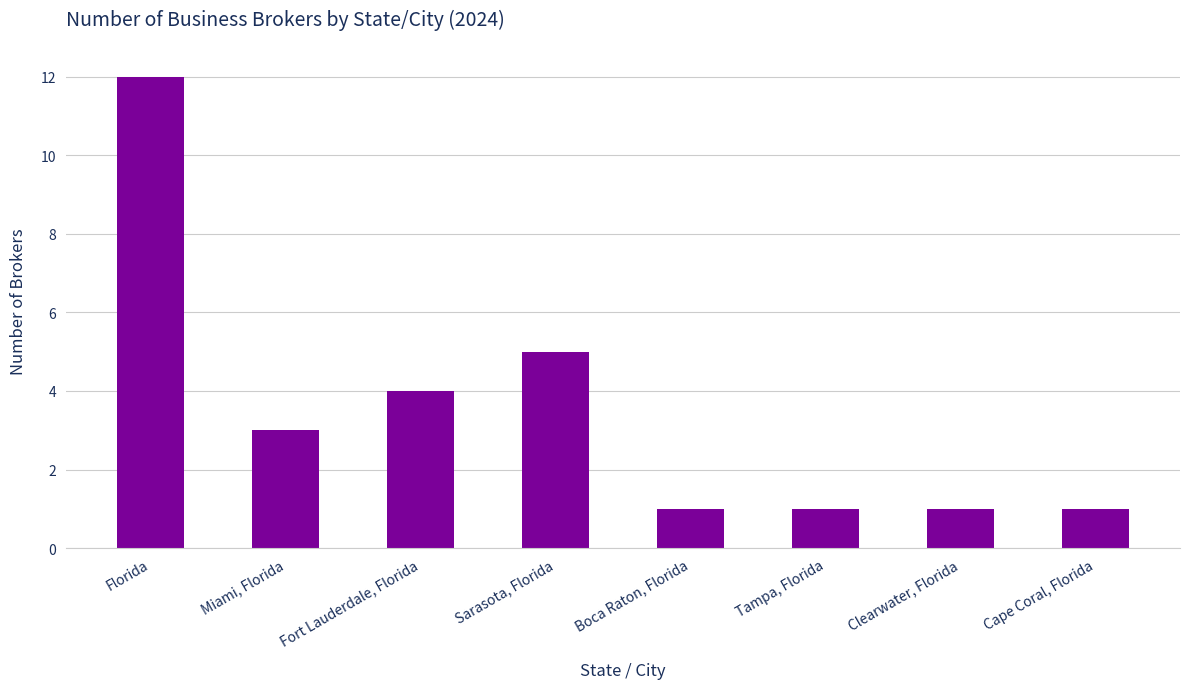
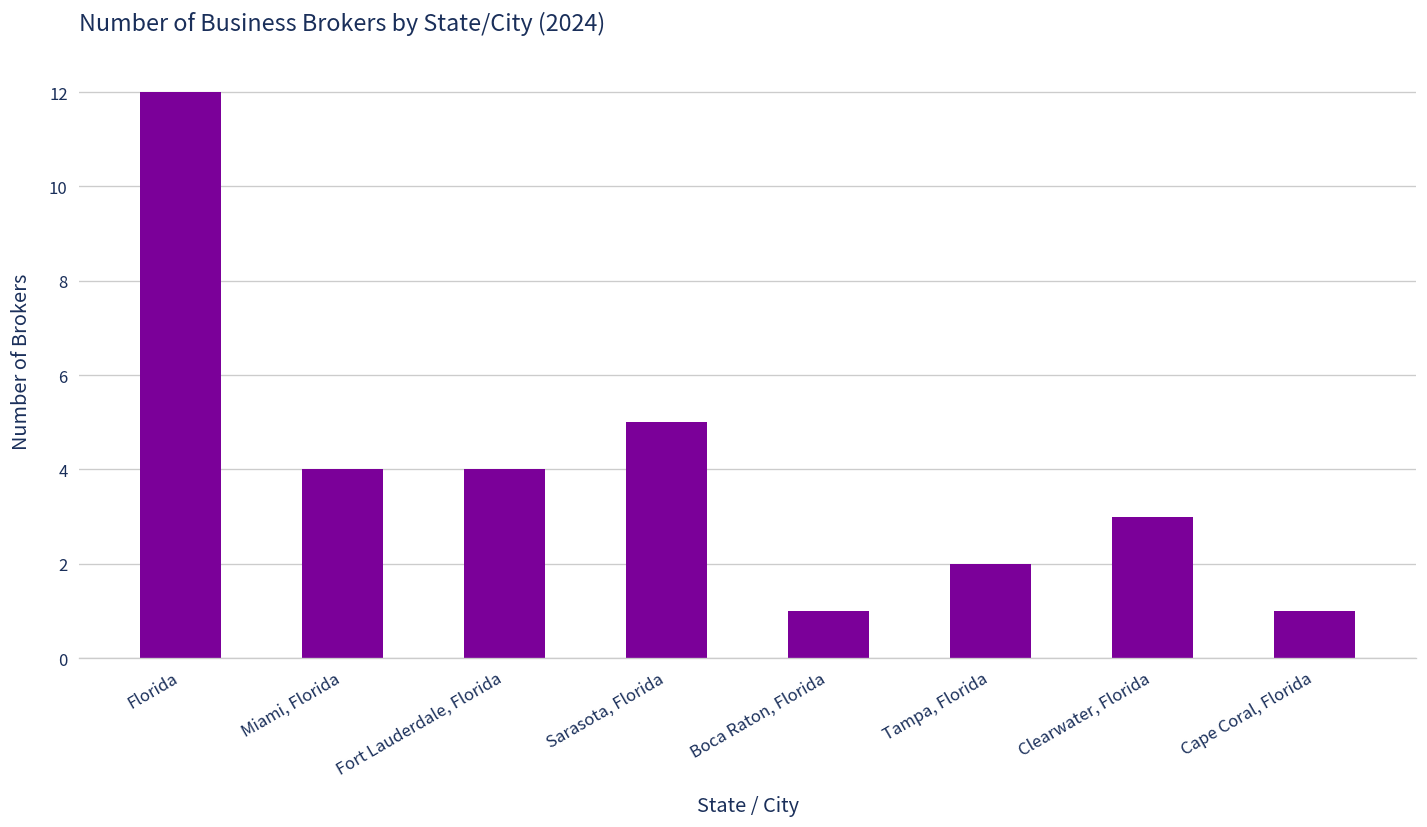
  {
    "Florida": 12,
-   "Miami, Florida": 3,
+   "Miami, Florida": 4,
    "Fort Lauderdale, Florida": 4,
    "Sarasota, Florida": 5,
    "Boca Raton, Florida": 1,
-   "Tampa, Florida": 1,
-   "Clearwater, Florida": 1,
+   "Tampa, Florida": 2,
+   "Clearwater, Florida": 3,
    "Cape Coral, Florida": 1
  }
